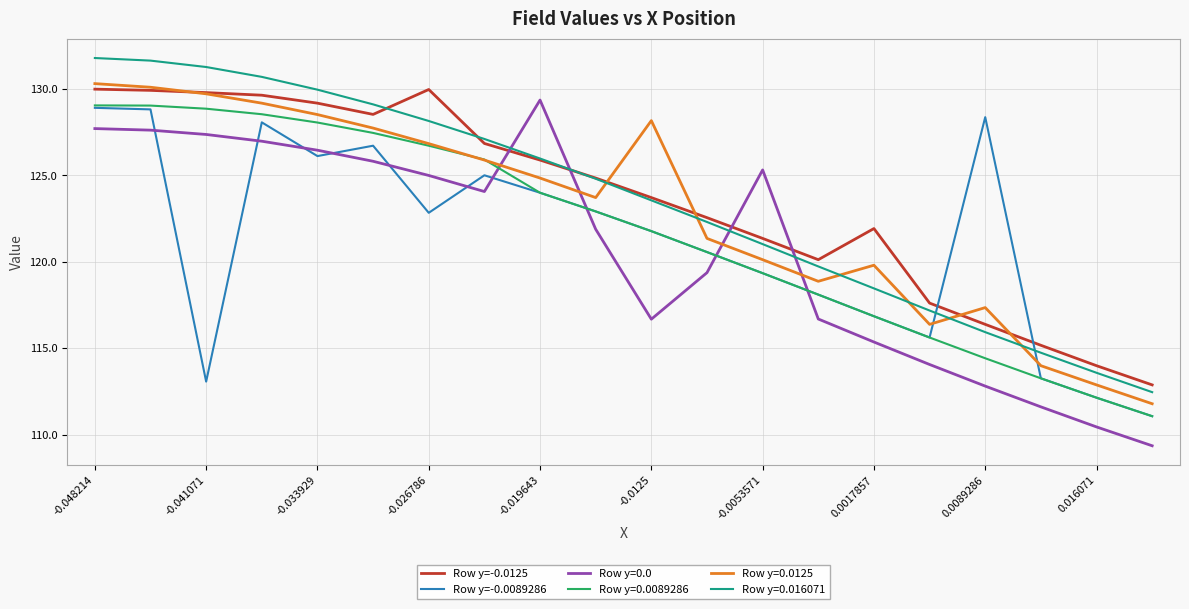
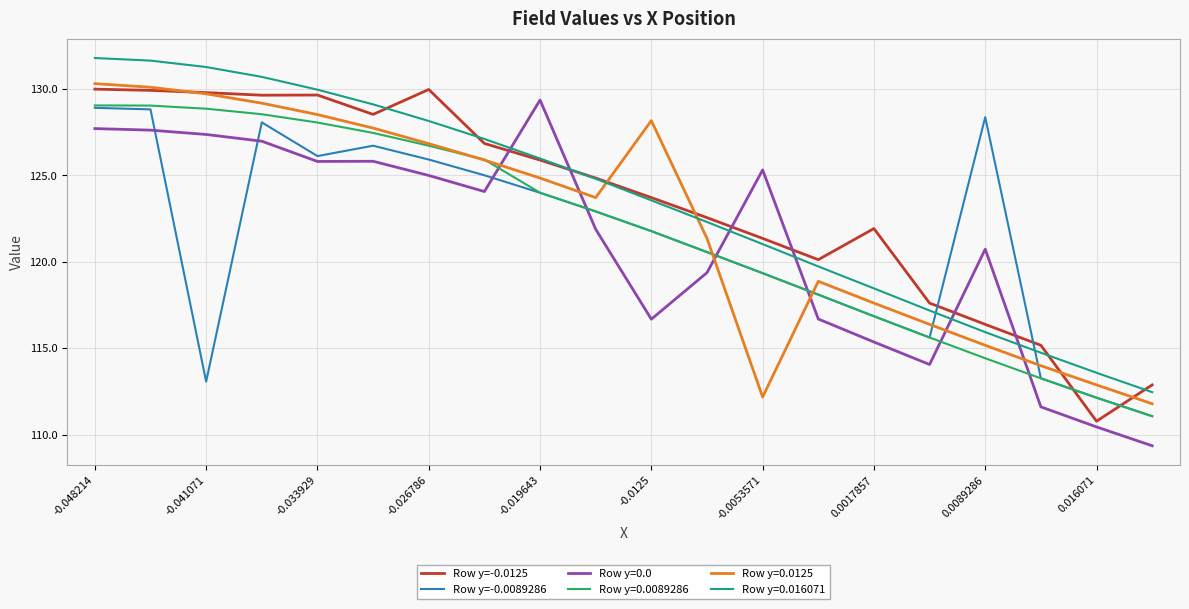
  {
    "Row y=-0.0125": {
      "-0.048214": 130.0,
-     "-0.033929": 129.2,
+     "-0.033929": 129.6,
      "-0.026786": 130.0,
      "-0.0125": 123.7,
      "-0.0053571": 121.4,
      "0.0017857": 121.9,
      "0.0089286": 116.4,
-     "0.016071": 114.0
+     "0.016071": 110.8
    },
    "Row y=-0.0089286": {
      "-0.041071": 113.1,
      "-0.033929": 126.1,
-     "-0.026786": 122.8,
+     "-0.026786": 125.9,
      "0.0089286": 128.4
    },
    "Row y=0.0": {
      "-0.048214": 127.7,
      "-0.041071": 127.4,
-     "-0.033929": 126.5,
+     "-0.033929": 125.8,
      "-0.026786": 125.0,
      "-0.019643": 129.4,
      "-0.0125": 116.7,
      "-0.0053571": 125.3,
      "0.0017857": 115.4,
-     "0.0089286": 112.8,
+     "0.0089286": 120.7,
      "0.016071": 110.5
    },
    "Row y=0.0125": {
      "-0.048214": 130.3,
      "-0.033929": 128.5,
      "-0.019643": 124.8,
      "-0.0125": 128.2,
-     "-0.0053571": 120.1,
-     "0.0017857": 119.8,
-     "0.0089286": 117.4,
+     "-0.0053571": 112.2,
+     "0.0017857": 117.6,
+     "0.0089286": 115.2,
      "0.016071": 112.9
    }
  }
